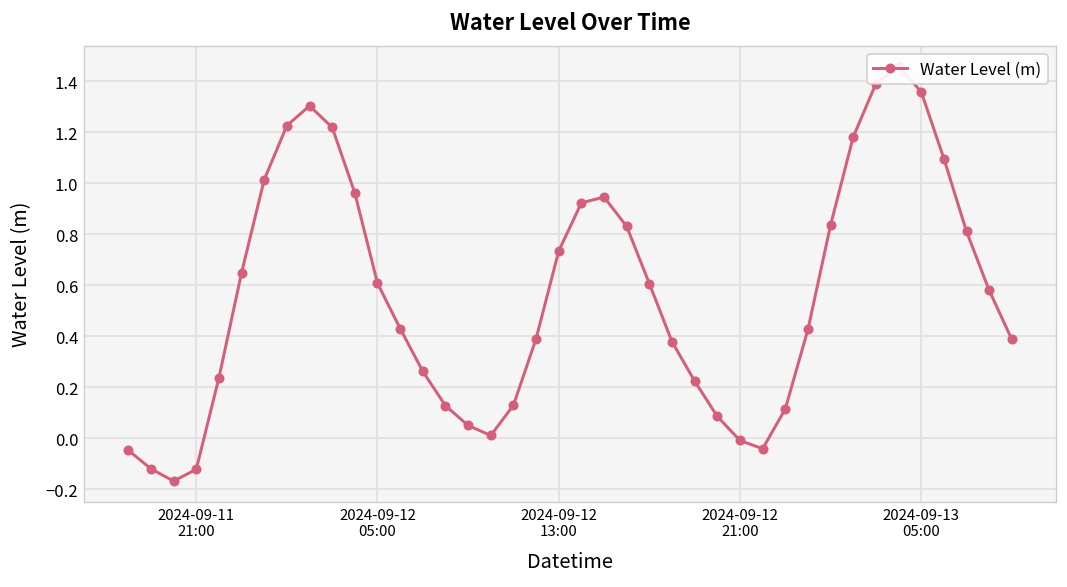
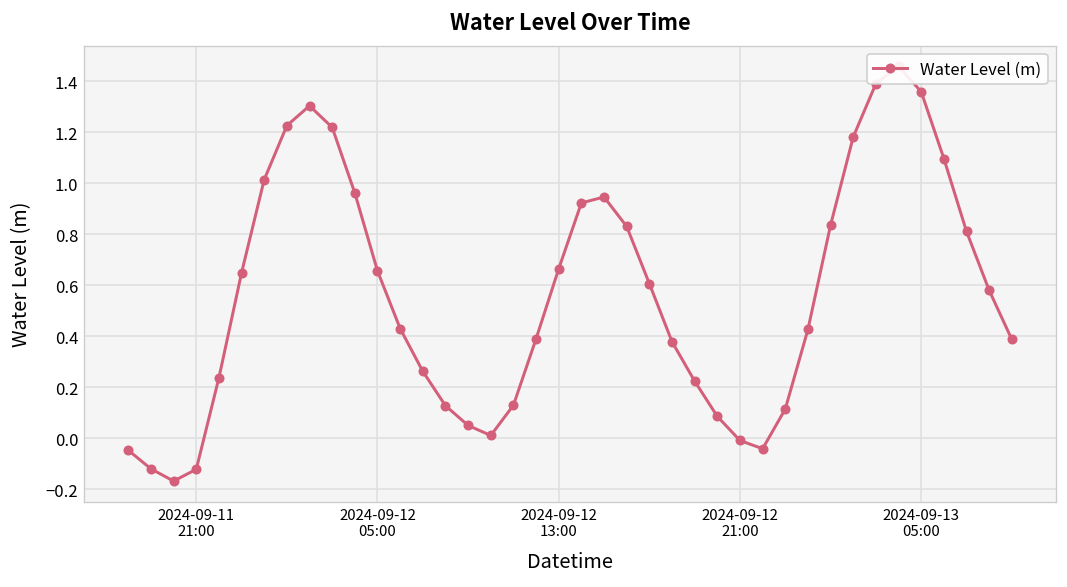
  {
    "2024-09-11 21:00": -0.12,
-   "2024-09-12 05:00": 0.61,
-   "2024-09-12 13:00": 0.73,
+   "2024-09-12 05:00": 0.66,
+   "2024-09-12 13:00": 0.66,
    "2024-09-12 21:00": -0.01,
    "2024-09-13 05:00": 1.36
  }
